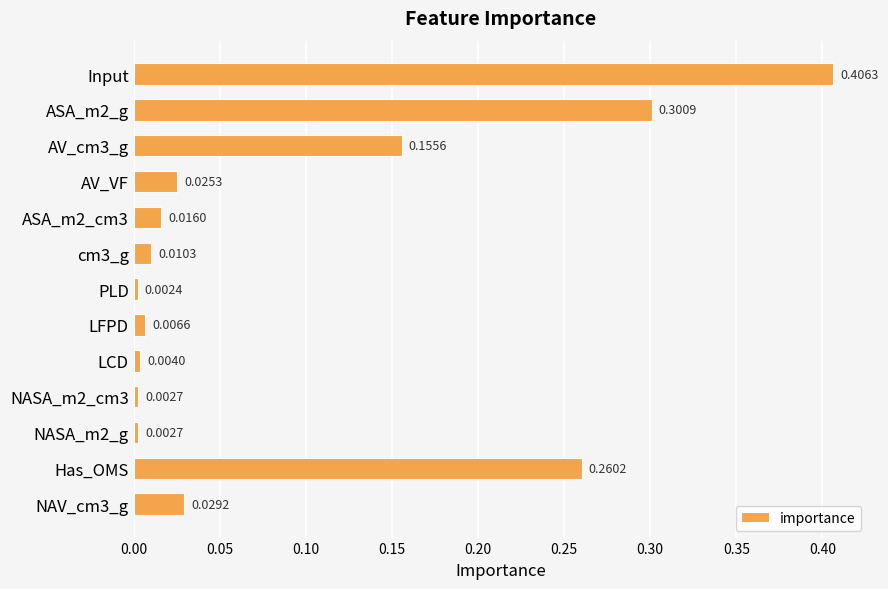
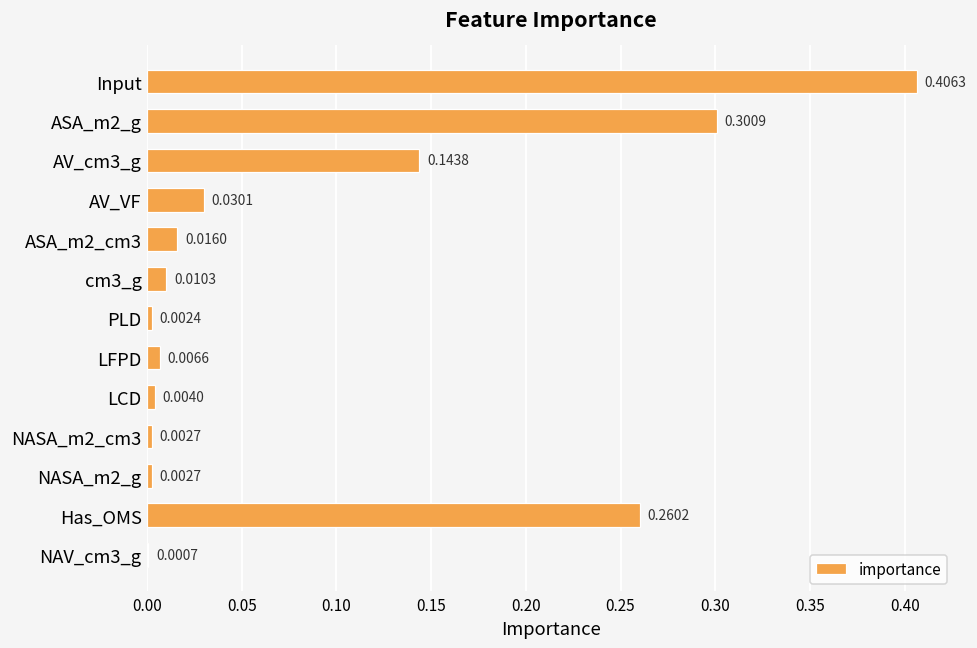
  {
    "Input": 0.4063,
    "ASA_m2_g": 0.3009,
-   "AV_cm3_g": 0.1556,
-   "AV_VF": 0.0253,
+   "AV_cm3_g": 0.1438,
+   "AV_VF": 0.0301,
    "ASA_m2_cm3": 0.0160,
    "cm3_g": 0.0103,
    "PLD": 0.0024,
    "LFPD": 0.0066,
    "LCD": 0.0040,
    "NASA_m2_cm3": 0.0027,
    "NASA_m2_g": 0.0027,
    "Has_OMS": 0.2602,
-   "NAV_cm3_g": 0.0292
+   "NAV_cm3_g": 0.0007
  }
